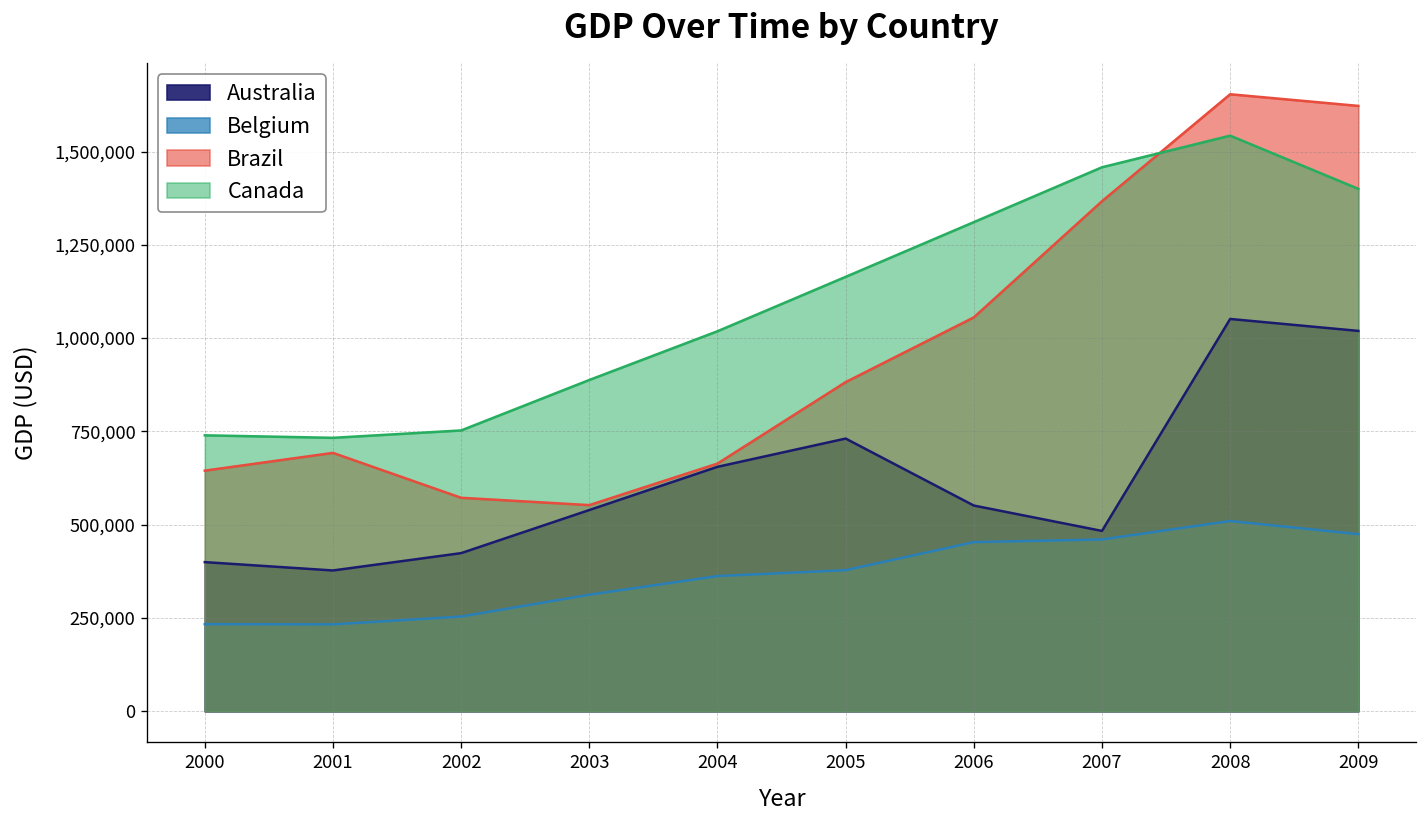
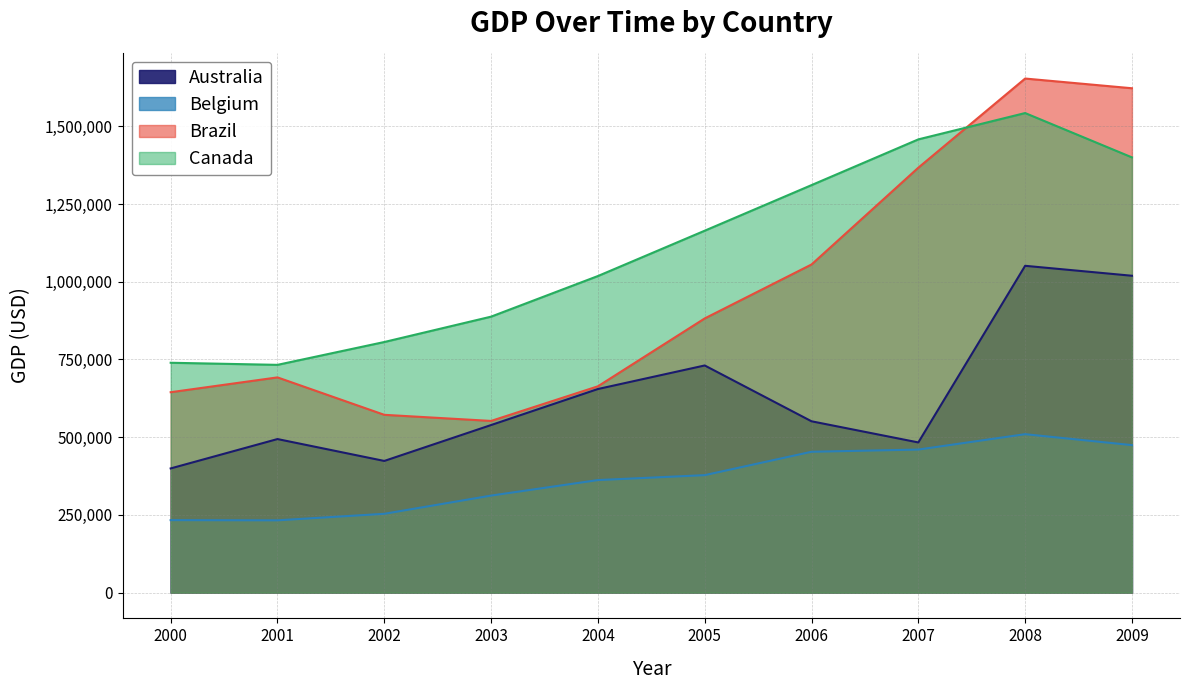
  {
    "Australia": {
      "2000": "400,000",
-     "2001": "380,000",
+     "2001": "490,000",
      "2002": "420,000",
      "2003": "540,000",
      "2004": "650,000",
      "2005": "730,000",
      "2006": "550,000",
      "2007": "480,000",
      "2008": "1,050,000",
      "2009": "1,020,000"
    },
    "Belgium": {
      "2000": "230,000",
      "2001": "230,000",
      "2002": "250,000",
      "2003": "310,000",
      "2004": "360,000",
      "2005": "380,000",
      "2006": "450,000",
      "2007": "460,000",
      "2008": "510,000",
      "2009": "470,000"
    },
    "Brazil": {
      "2000": "640,000",
      "2001": "690,000",
      "2002": "570,000",
      "2003": "550,000",
      "2004": "660,000",
      "2005": "880,000",
      "2006": "1,060,000",
      "2007": "1,370,000",
      "2008": "1,650,000",
      "2009": "1,620,000"
    },
    "Canada": {
      "2000": "740,000",
      "2001": "730,000",
-     "2002": "750,000",
+     "2002": "810,000",
      "2003": "890,000",
      "2004": "1,020,000",
      "2005": "1,160,000",
      "2006": "1,310,000",
      "2007": "1,460,000",
      "2008": "1,540,000",
      "2009": "1,400,000"
    }
  }
